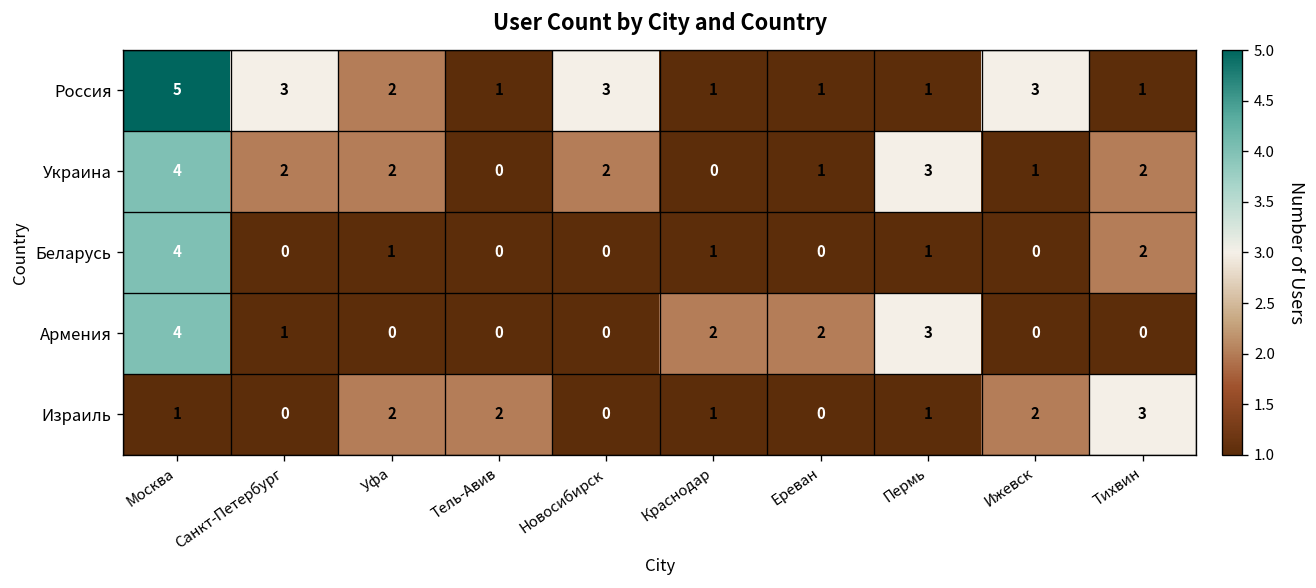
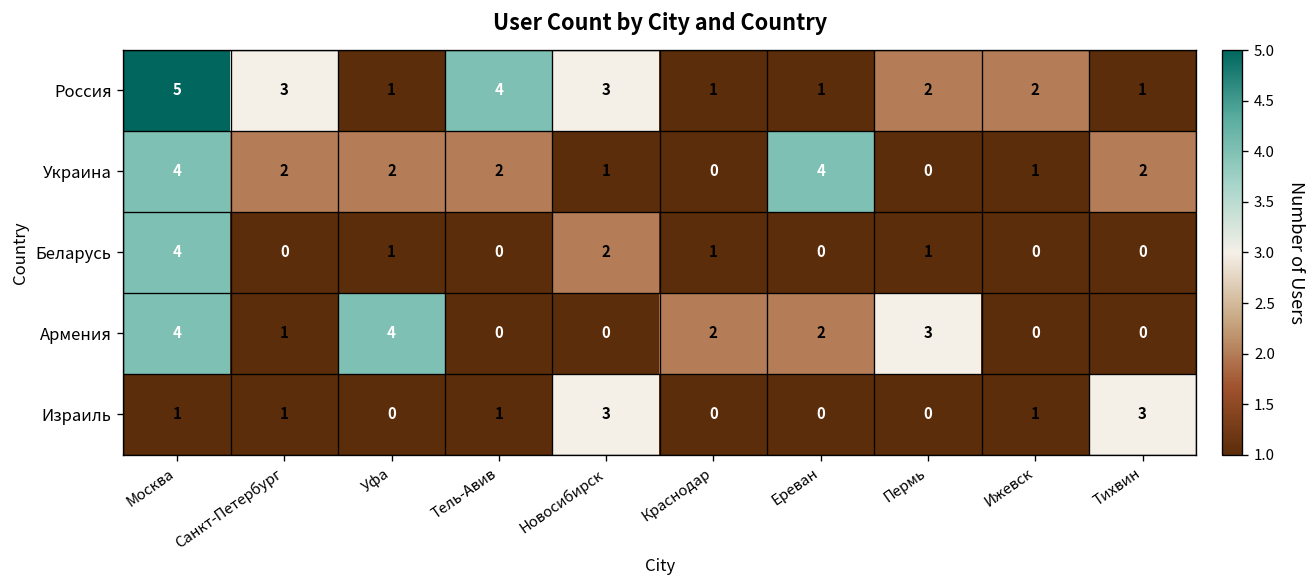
  {
    "Россия": {
      "Москва": 5,
      "Санкт-Петербург": 3,
-     "Уфа": 2,
-     "Тель-Авив": 1,
+     "Уфа": 1,
+     "Тель-Авив": 4,
      "Новосибирск": 3,
      "Краснодар": 1,
      "Ереван": 1,
-     "Пермь": 1,
-     "Ижевск": 3,
+     "Пермь": 2,
+     "Ижевск": 2,
      "Тихвин": 1
    },
    "Украина": {
      "Москва": 4,
      "Санкт-Петербург": 2,
      "Уфа": 2,
-     "Тель-Авив": 0,
-     "Новосибирск": 2,
+     "Тель-Авив": 2,
+     "Новосибирск": 1,
      "Краснодар": 0,
-     "Ереван": 1,
-     "Пермь": 3,
+     "Ереван": 4,
+     "Пермь": 0,
      "Ижевск": 1,
      "Тихвин": 2
    },
    "Беларусь": {
      "Москва": 4,
      "Санкт-Петербург": 0,
      "Уфа": 1,
      "Тель-Авив": 0,
-     "Новосибирск": 0,
+     "Новосибирск": 2,
      "Краснодар": 1,
      "Ереван": 0,
      "Пермь": 1,
      "Ижевск": 0,
-     "Тихвин": 2
+     "Тихвин": 0
    },
    "Армения": {
      "Москва": 4,
      "Санкт-Петербург": 1,
-     "Уфа": 0,
+     "Уфа": 4,
      "Тель-Авив": 0,
      "Новосибирск": 0,
      "Краснодар": 2,
      "Ереван": 2,
      "Пермь": 3,
      "Ижевск": 0,
      "Тихвин": 0
    },
    "Израиль": {
      "Москва": 1,
-     "Санкт-Петербург": 0,
-     "Уфа": 2,
-     "Тель-Авив": 2,
-     "Новосибирск": 0,
-     "Краснодар": 1,
+     "Санкт-Петербург": 1,
+     "Уфа": 0,
+     "Тель-Авив": 1,
+     "Новосибирск": 3,
+     "Краснодар": 0,
      "Ереван": 0,
-     "Пермь": 1,
-     "Ижевск": 2,
+     "Пермь": 0,
+     "Ижевск": 1,
      "Тихвин": 3
    }
  }
